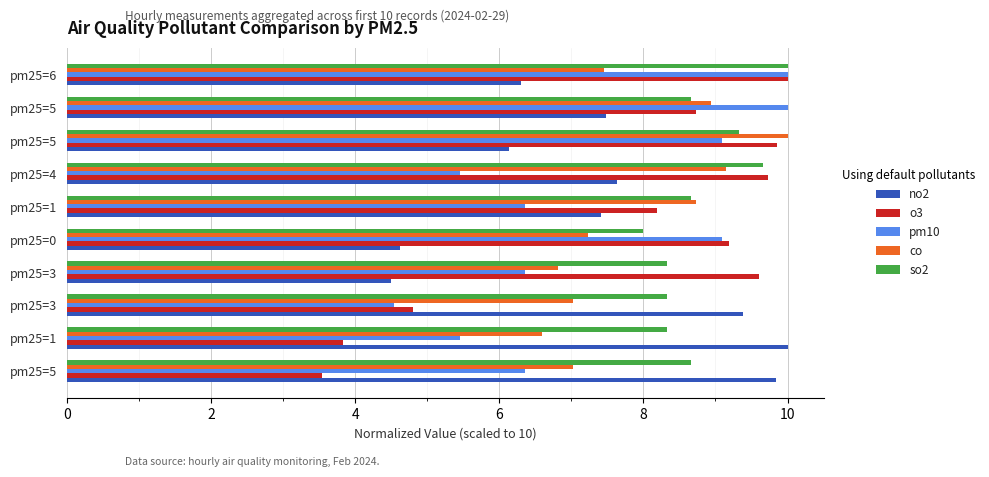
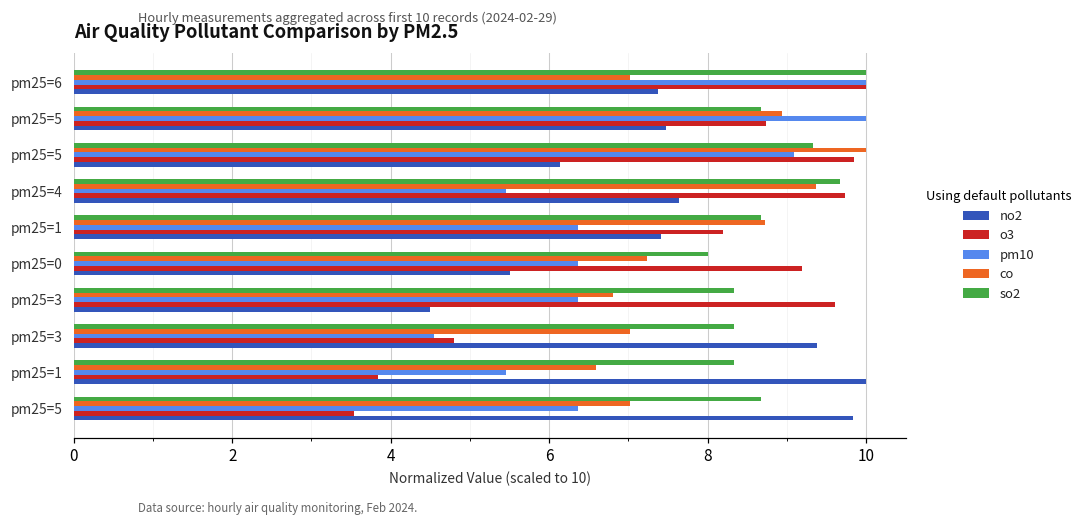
  {
    "no2": {
-     "pm25=6": 6.3,
+     "pm25=6": 7.4,
      "pm25=4": 7.6,
-     "pm25=0": 4.6
+     "pm25=0": 5.5
    },
    "o3": {
      "pm25=6": 10.0,
      "pm25=4": 9.7,
      "pm25=0": 9.2
    },
    "pm10": {
      "pm25=6": 10.0,
      "pm25=4": 5.5,
-     "pm25=0": 9.1
+     "pm25=0": 6.4
    },
    "co": {
-     "pm25=6": 7.4,
-     "pm25=4": 9.1,
+     "pm25=6": 7.0,
+     "pm25=4": 9.4,
      "pm25=0": 7.2
    },
    "so2": {
      "pm25=6": 10.0,
      "pm25=4": 9.7,
      "pm25=0": 8.0
    }
  }
